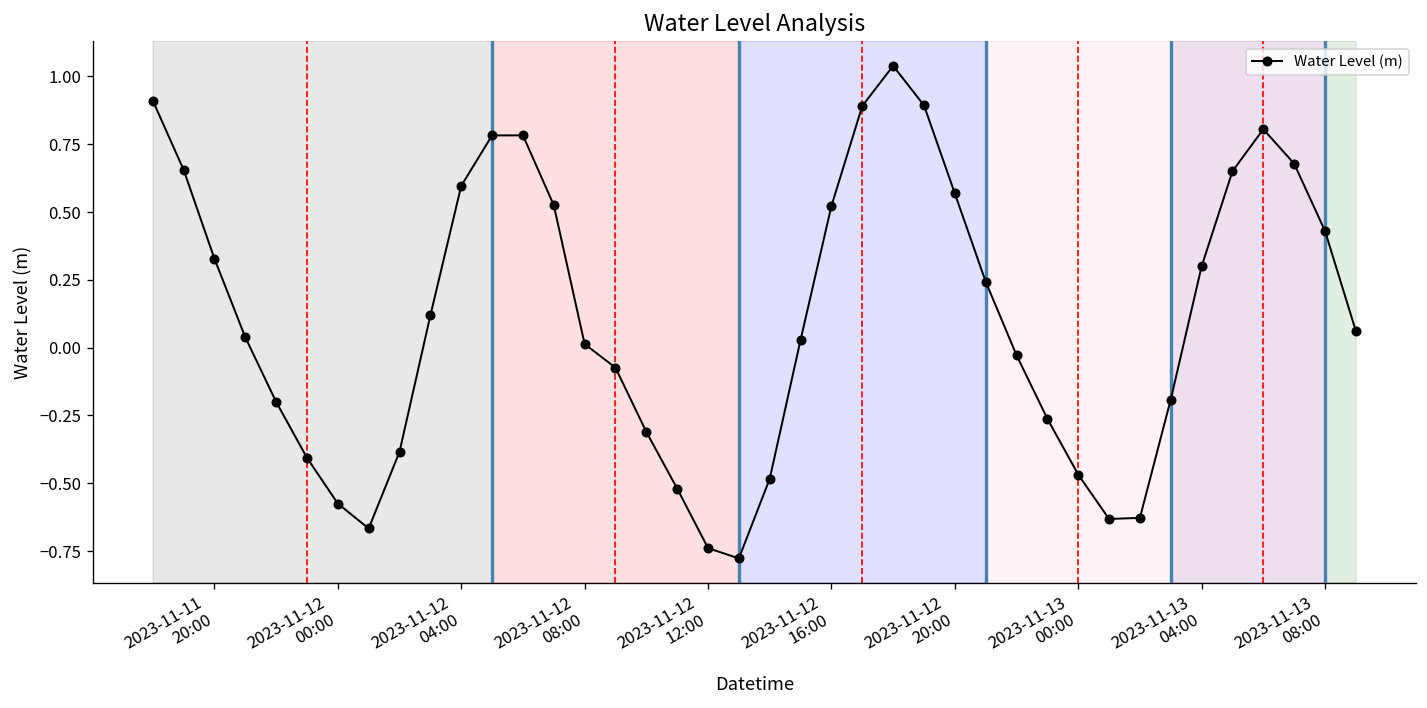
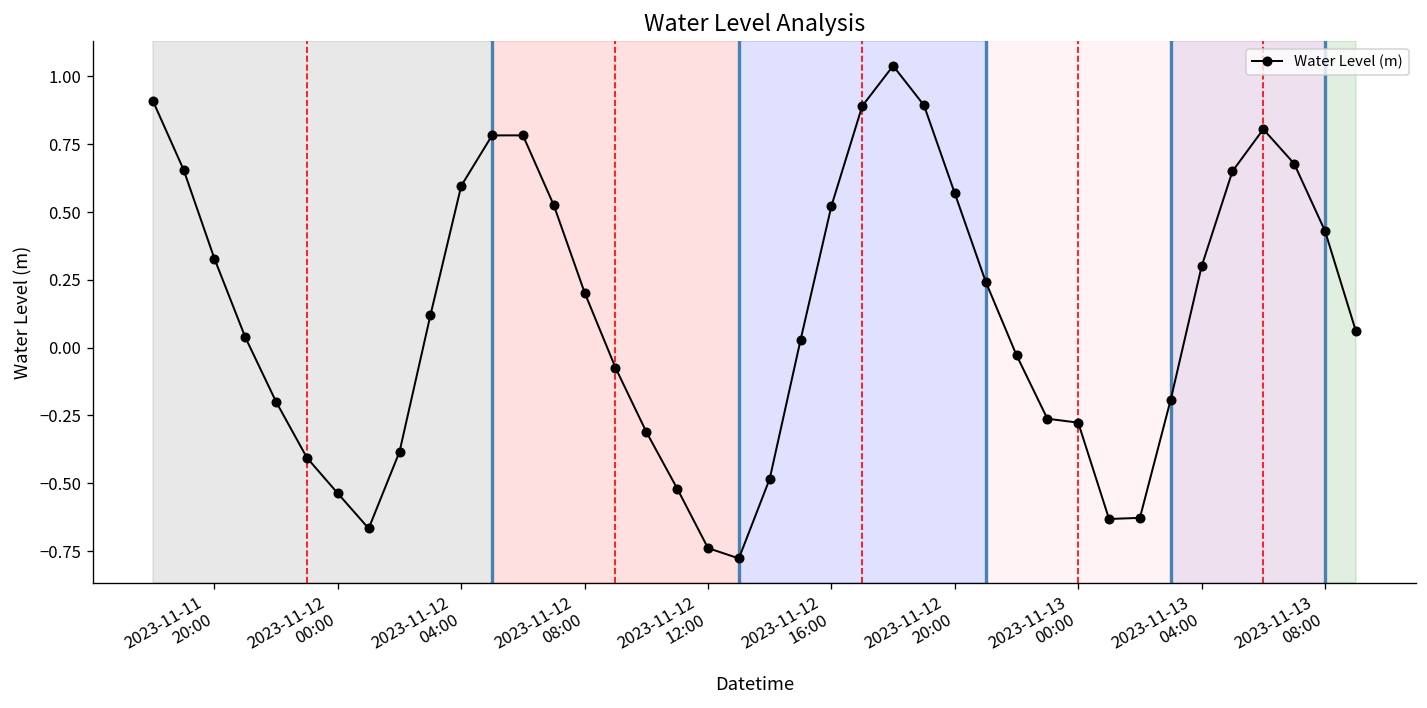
  {
    "2023-11-11 20:00": 0.33,
-   "2023-11-12 00:00": -0.57,
+   "2023-11-12 00:00": -0.54,
    "2023-11-12 04:00": 0.60,
-   "2023-11-12 08:00": 0.01,
+   "2023-11-12 08:00": 0.20,
    "2023-11-12 12:00": -0.74,
    "2023-11-12 16:00": 0.52,
    "2023-11-12 20:00": 0.57,
-   "2023-11-13 00:00": -0.47,
+   "2023-11-13 00:00": -0.28,
    "2023-11-13 04:00": 0.30,
    "2023-11-13 08:00": 0.43
  }
